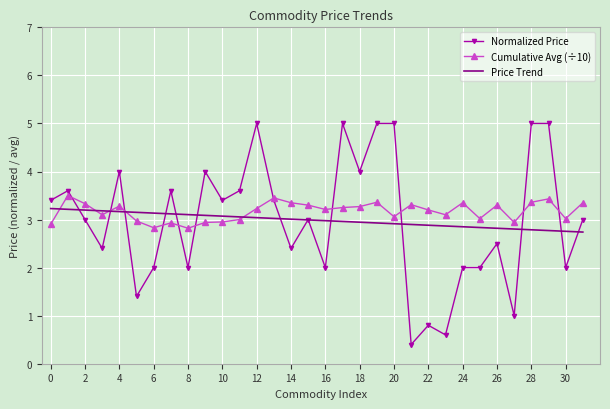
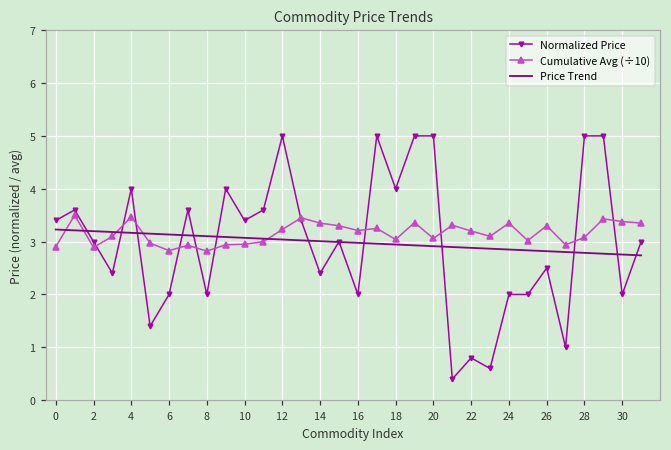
  {
    "Cumulative Avg (÷10)": {
      "0": 2.9,
-     "2": 3.3,
-     "4": 3.3,
+     "2": 2.9,
+     "4": 3.5,
      "6": 2.8,
      "8": 2.8,
      "10": 3.0,
      "12": 3.2,
      "14": 3.4,
      "16": 3.2,
-     "18": 3.3,
+     "18": 3.0,
      "20": 3.1,
      "22": 3.2,
      "24": 3.4,
      "26": 3.3,
-     "28": 3.4,
-     "30": 3.0
+     "28": 3.1,
+     "30": 3.4
    }
  }
